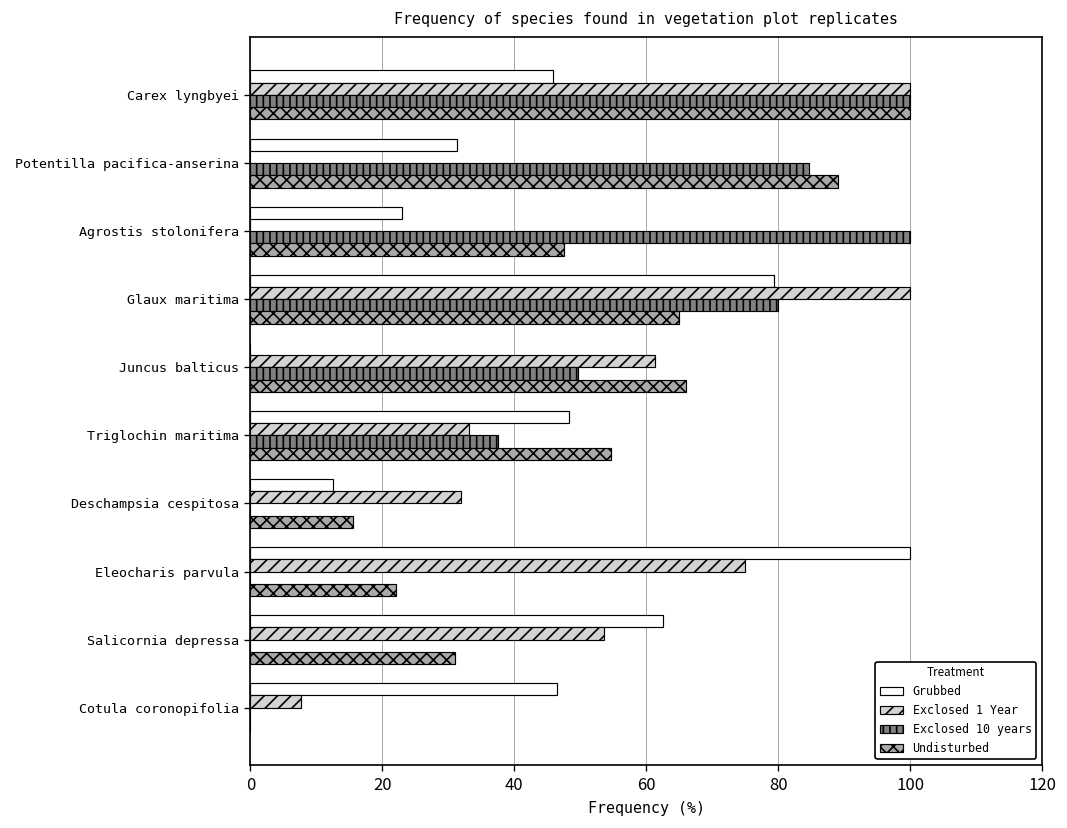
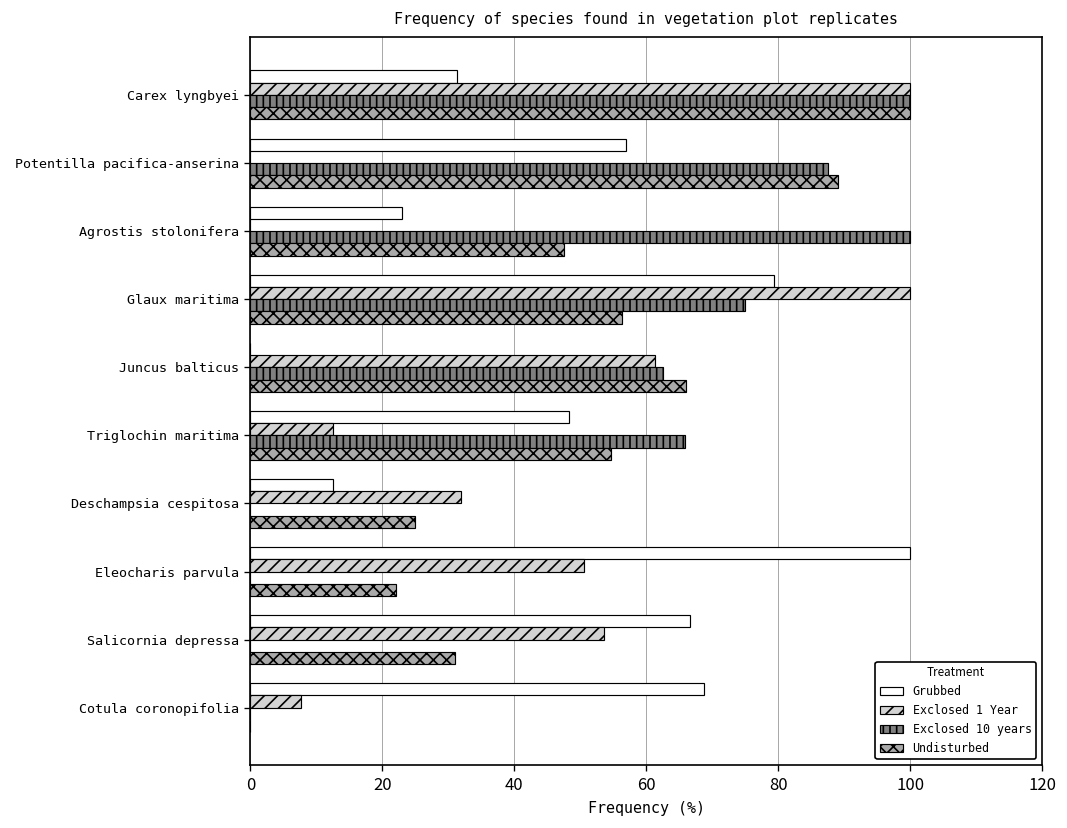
  {
    "Grubbed": {
-     "Carex lyngbyei": 46,
-     "Potentilla pacifica-anserina": 31,
+     "Carex lyngbyei": 31,
+     "Potentilla pacifica-anserina": 57,
      "Agrostis stolonifera": 23,
      "Glaux maritima": 79,
      "Juncus balticus": 0,
      "Triglochin maritima": 48,
      "Deschampsia cespitosa": 13,
      "Eleocharis parvula": 100,
-     "Salicornia depressa": 63,
-     "Cotula coronopifolia": 46
+     "Salicornia depressa": 67,
+     "Cotula coronopifolia": 69
    },
    "Exclosed 1 Year": {
      "Carex lyngbyei": 100,
      "Potentilla pacifica-anserina": 0,
      "Agrostis stolonifera": 0,
      "Glaux maritima": 100,
      "Juncus balticus": 61,
-     "Triglochin maritima": 33,
+     "Triglochin maritima": 13,
      "Deschampsia cespitosa": 32,
-     "Eleocharis parvula": 75,
+     "Eleocharis parvula": 51,
      "Salicornia depressa": 54,
      "Cotula coronopifolia": 8
    },
    "Exclosed 10 years": {
      "Carex lyngbyei": 100,
-     "Potentilla pacifica-anserina": 85,
+     "Potentilla pacifica-anserina": 88,
      "Agrostis stolonifera": 100,
-     "Glaux maritima": 80,
-     "Juncus balticus": 50,
-     "Triglochin maritima": 38,
+     "Glaux maritima": 75,
+     "Juncus balticus": 63,
+     "Triglochin maritima": 66,
      "Deschampsia cespitosa": 0,
      "Eleocharis parvula": 0,
      "Salicornia depressa": 0,
      "Cotula coronopifolia": 0
    },
    "Undisturbed": {
      "Carex lyngbyei": 100,
      "Potentilla pacifica-anserina": 89,
      "Agrostis stolonifera": 48,
-     "Glaux maritima": 65,
+     "Glaux maritima": 56,
      "Juncus balticus": 66,
      "Triglochin maritima": 55,
-     "Deschampsia cespitosa": 16,
+     "Deschampsia cespitosa": 25,
      "Eleocharis parvula": 22,
      "Salicornia depressa": 31,
      "Cotula coronopifolia": 0
    }
  }
